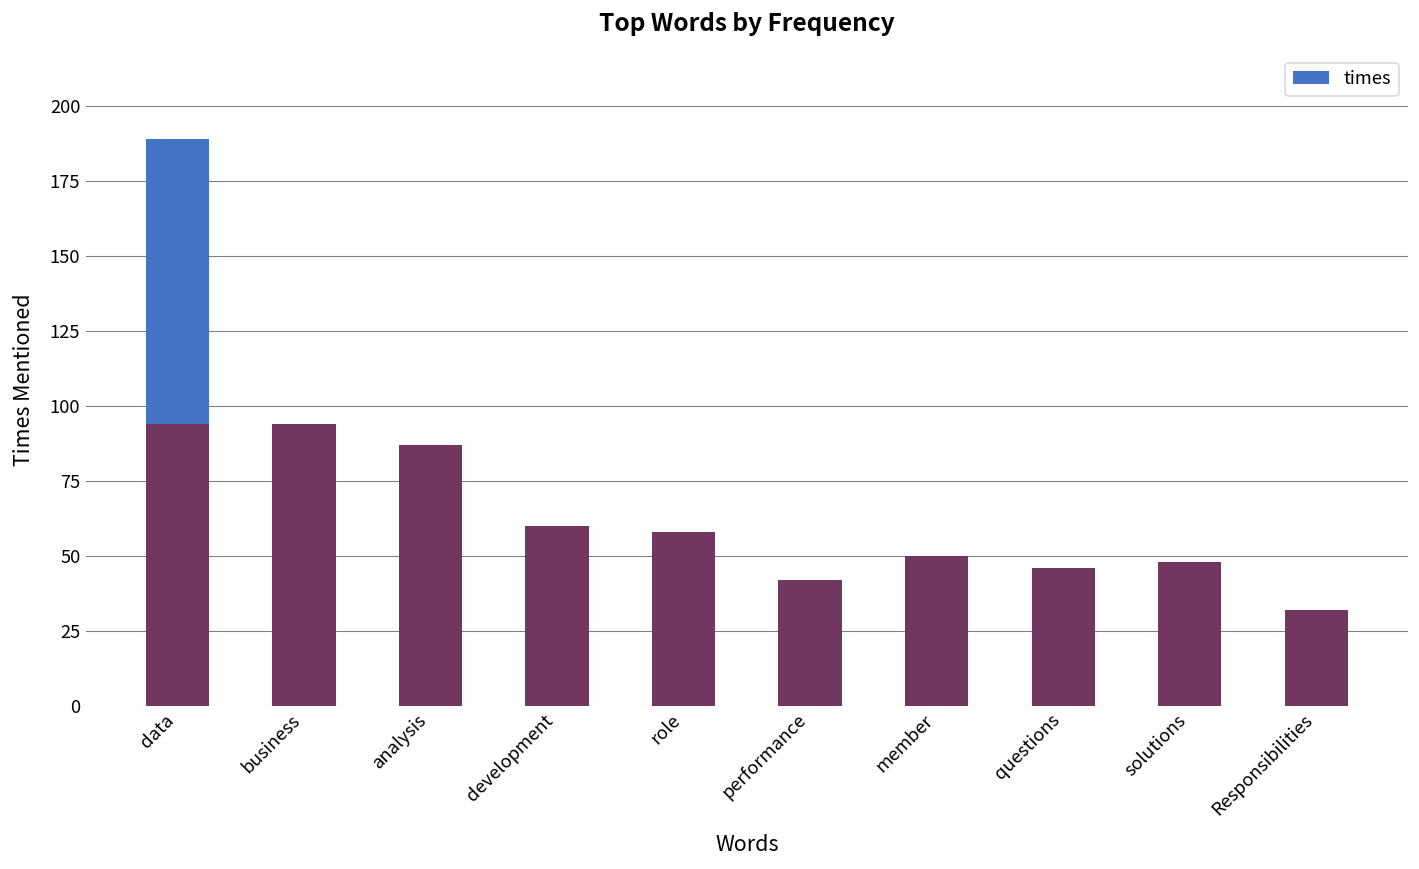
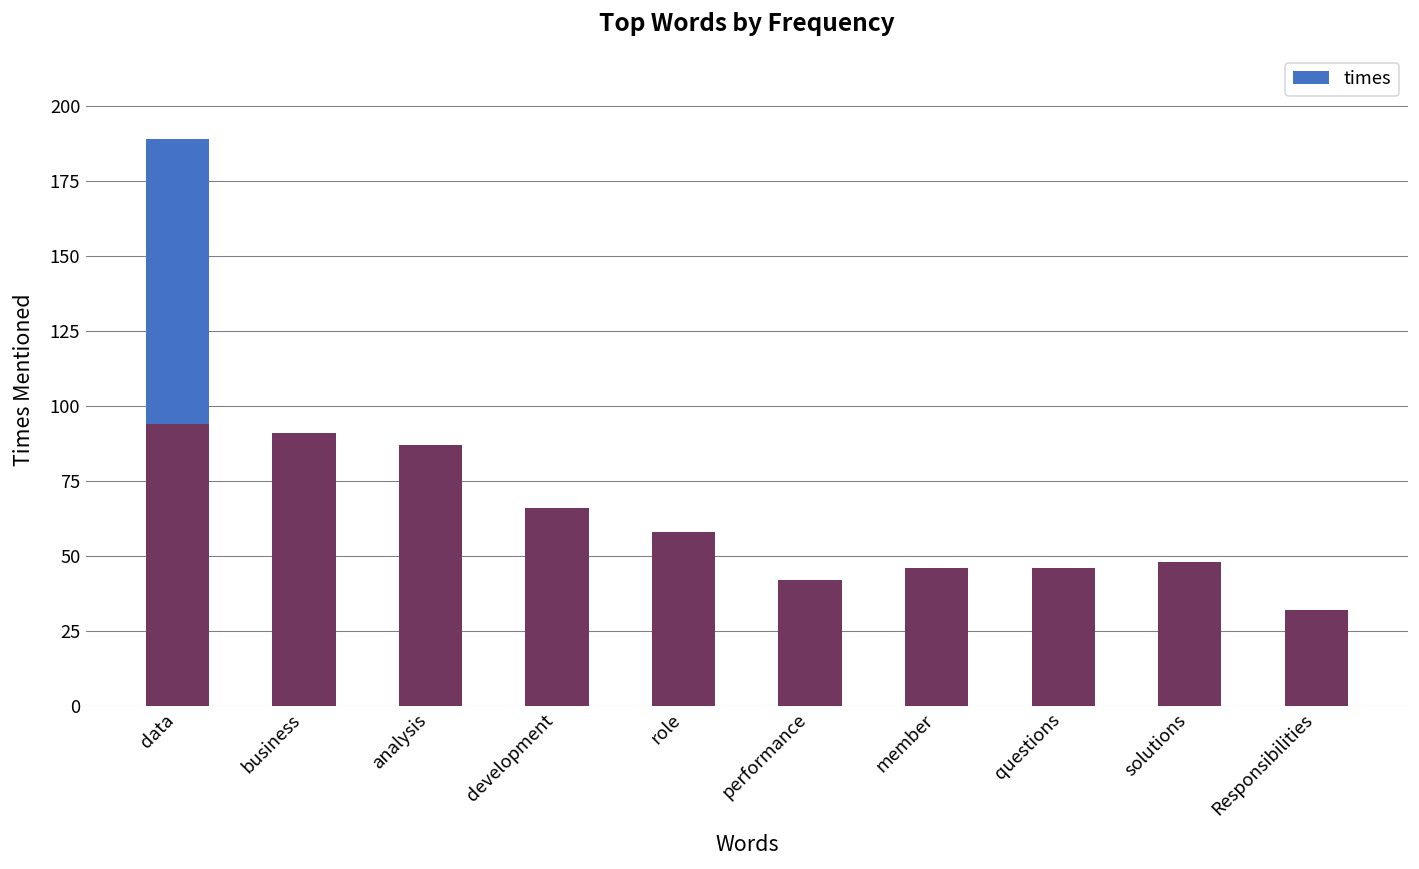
  {
    "times": {
      "data": 189,
-     "business": 94,
+     "business": 91,
      "analysis": 87,
-     "development": 60,
+     "development": 66,
      "role": 58,
      "performance": 42,
-     "member": 50,
+     "member": 46,
      "questions": 46,
      "solutions": 48,
      "Responsibilities": 32
    }
  }
